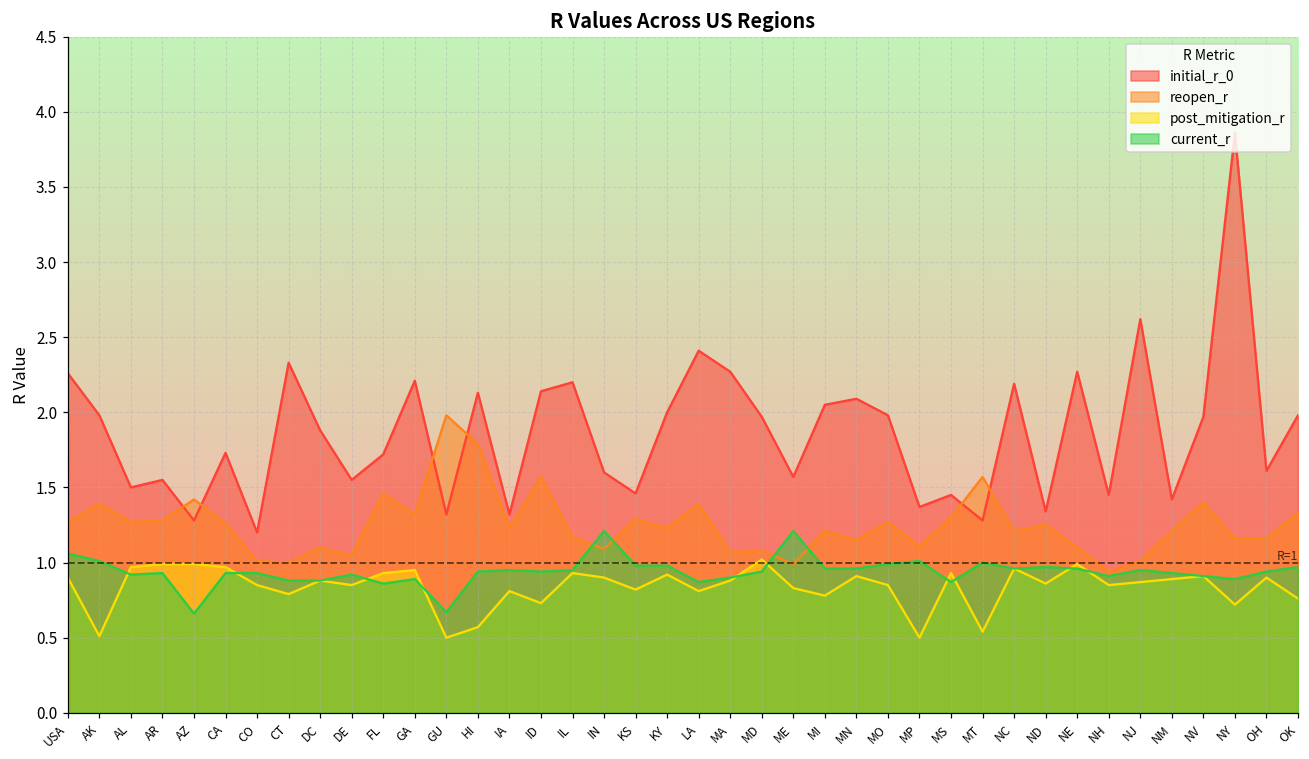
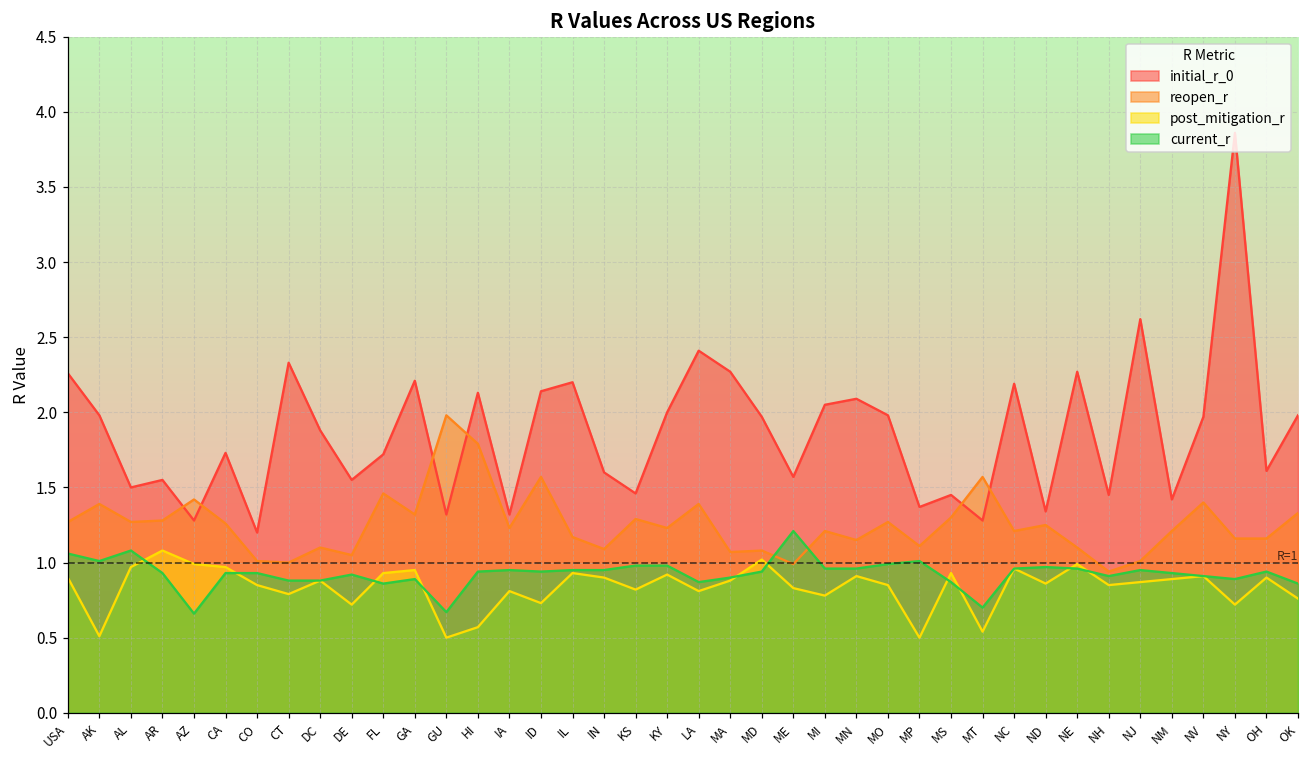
  {
    "post_mitigation_r": {
      "USA": 0.90,
      "AK": 0.51,
      "AL": 0.97,
-     "AR": 0.99,
+     "AR": 1.08,
      "AZ": 0.99,
      "CA": 0.97,
      "CO": 0.85,
      "CT": 0.79,
-     "DE": 0.85,
+     "DE": 0.72,
      "FL": 0.93,
      "GA": 0.95,
      "GU": 0.50,
      "HI": 0.57,
      "IA": 0.81,
      "ID": 0.73,
      "IL": 0.93,
      "IN": 0.90,
      "KS": 0.82,
      "KY": 0.92,
      "LA": 0.81,
      "MA": 0.88,
      "MD": 1.02,
      "ME": 0.83,
      "MI": 0.78,
      "MN": 0.91,
      "MO": 0.85,
      "MP": 0.50,
      "MS": 0.93,
      "MT": 0.54,
      "ND": 0.86,
      "NE": 0.99,
      "NH": 0.85,
      "NJ": 0.87,
      "NM": 0.89,
      "NY": 0.72
    },
    "current_r": {
      "USA": 1.06,
      "AK": 1.01,
-     "AL": 0.92,
+     "AL": 1.08,
      "AR": 0.93,
      "AZ": 0.66,
      "CA": 0.93,
      "CO": 0.93,
      "CT": 0.88,
      "DE": 0.92,
      "FL": 0.86,
      "GA": 0.89,
      "GU": 0.67,
      "HI": 0.94,
      "IA": 0.95,
      "ID": 0.94,
      "IL": 0.95,
-     "IN": 1.21,
+     "IN": 0.95,
      "KS": 0.98,
      "KY": 0.98,
      "LA": 0.87,
      "MA": 0.90,
      "MD": 0.94,
      "ME": 1.21,
      "MI": 0.96,
      "MN": 0.96,
      "MO": 0.99,
      "MP": 1.01,
      "MS": 0.87,
-     "MT": 1.0,
+     "MT": 0.7,
      "ND": 0.97,
      "NE": 0.96,
      "NH": 0.91,
      "NJ": 0.95,
      "NM": 0.93,
      "NY": 0.89,
-     "OK": 0.97
+     "OK": 0.86
    }
  }
